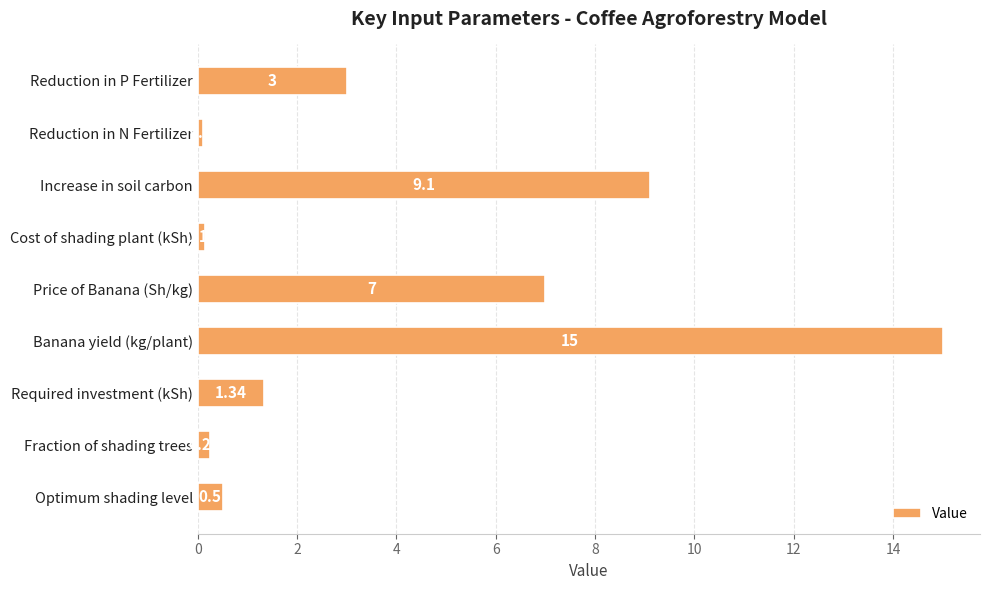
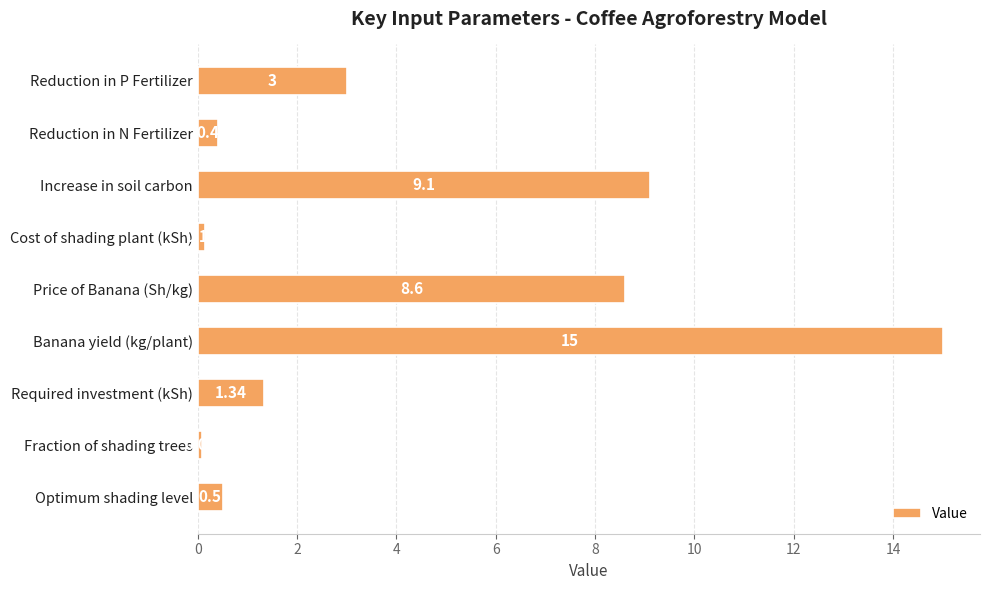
  {
    "Reduction in P Fertilizer": 3,
-   "Reduction in N Fertilizer": 0.1,
+   "Reduction in N Fertilizer": 0.4,
    "Increase in soil carbon": 9.1,
-   "Price of Banana (Sh/kg)": 7,
+   "Price of Banana (Sh/kg)": 8.6,
    "Banana yield (kg/plant)": 15,
    "Required investment (kSh)": 1.34,
-   "Fraction of shading trees": 0.3,
+   "Fraction of shading trees": 0.1,
    "Optimum shading level": 0.5
  }
